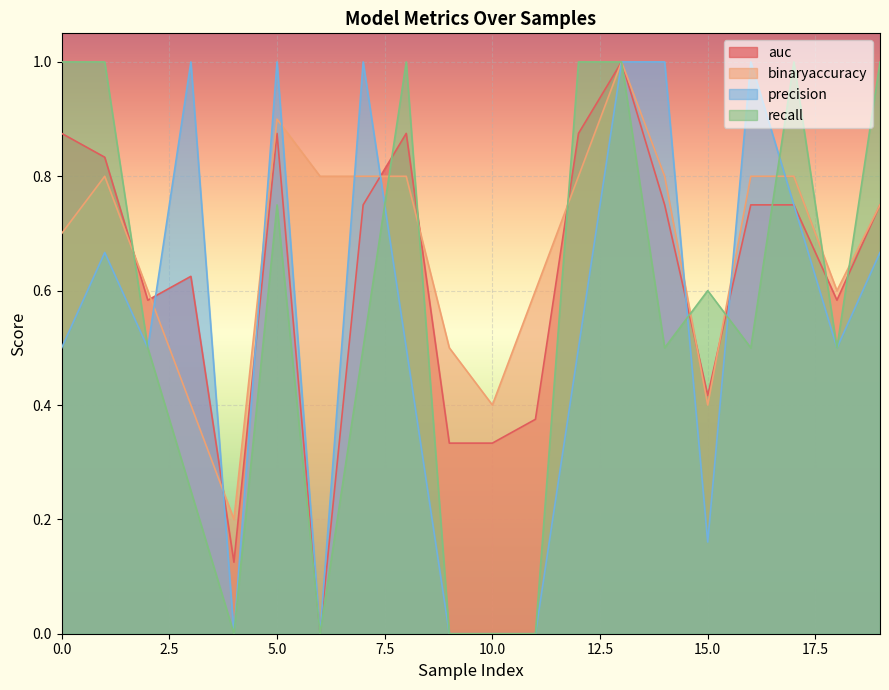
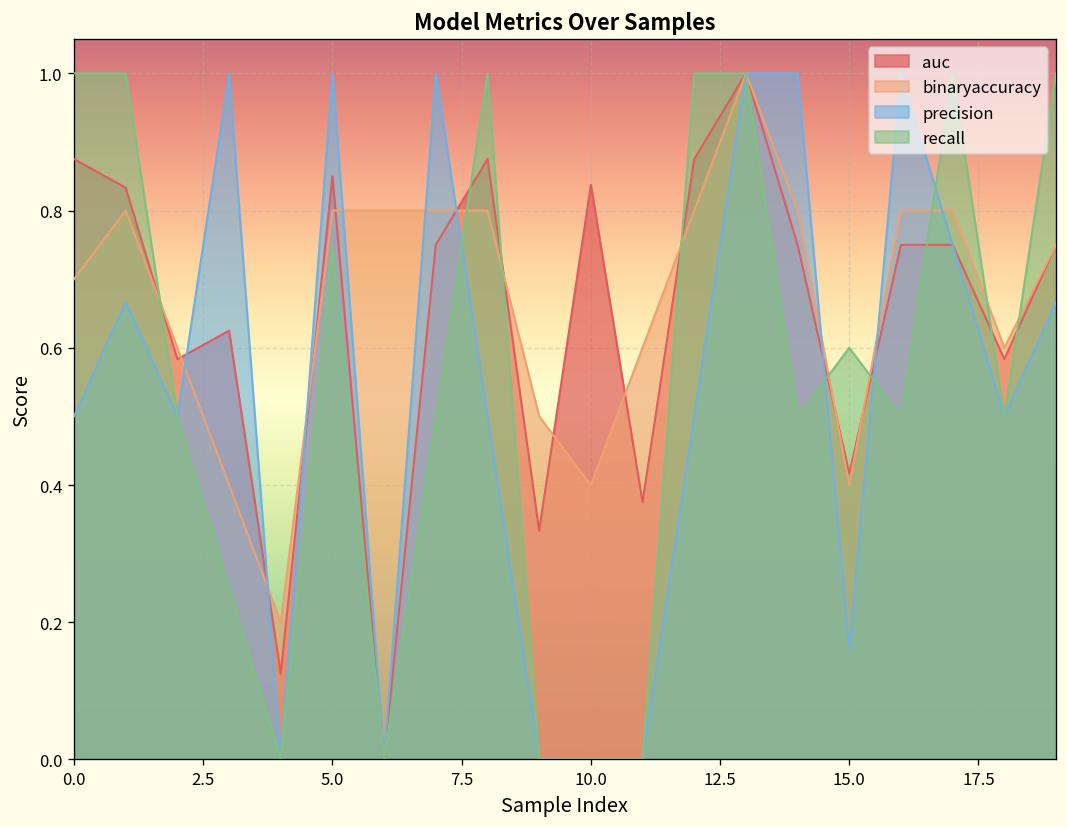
  {
    "auc": {
      "0.0": 0.88,
-     "5.0": 0.88,
-     "10.0": 0.33,
+     "5.0": 0.85,
+     "10.0": 0.84,
      "15.0": 0.42
    },
    "binaryaccuracy": {
      "0.0": 0.7,
-     "5.0": 0.9,
+     "5.0": 0.8,
      "10.0": 0.4,
      "15.0": 0.4
    },
    "precision": {
      "0.0": 0.50,
      "5.0": 1.00,
      "15.0": 0.16
    },
    "recall": {
      "0.0": 1.00,
      "5.0": 0.75,
      "15.0": 0.60
    }
  }
